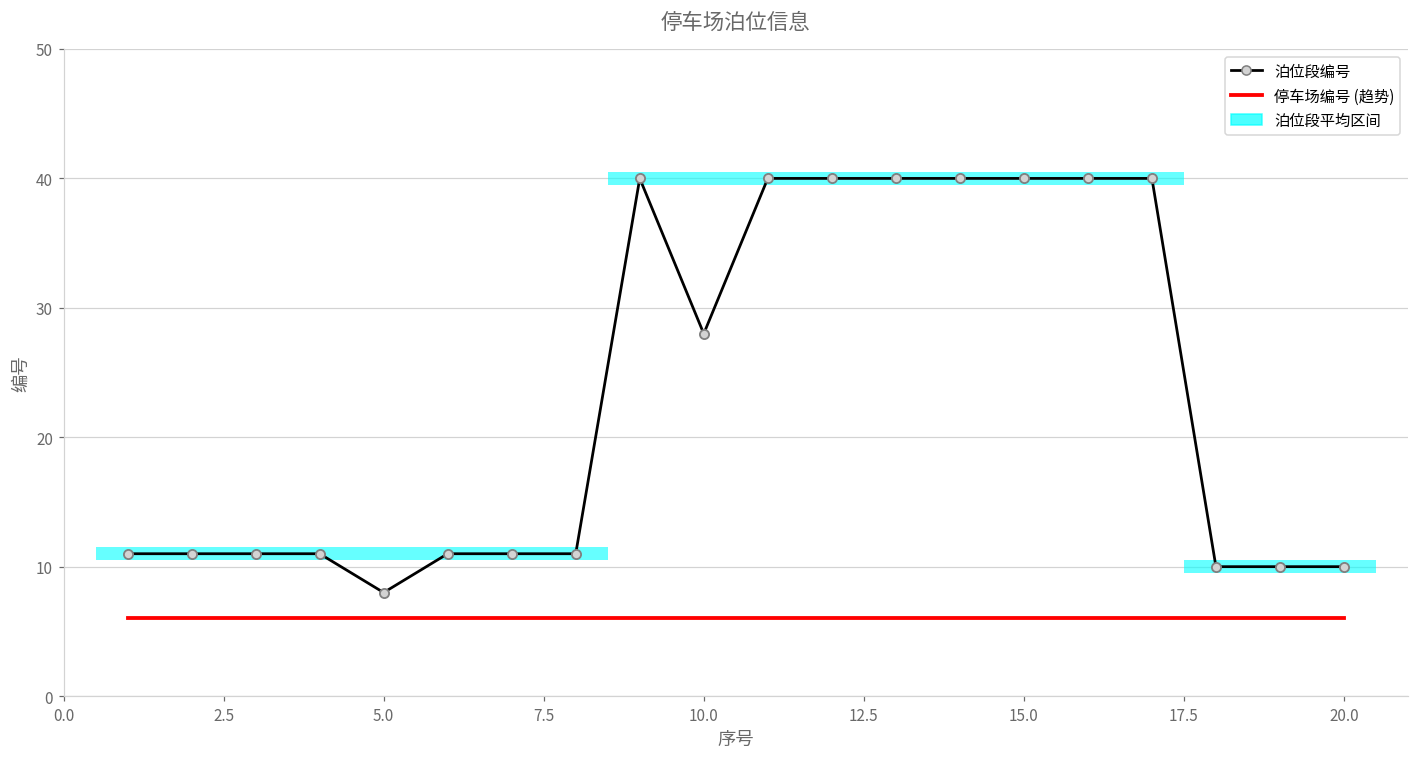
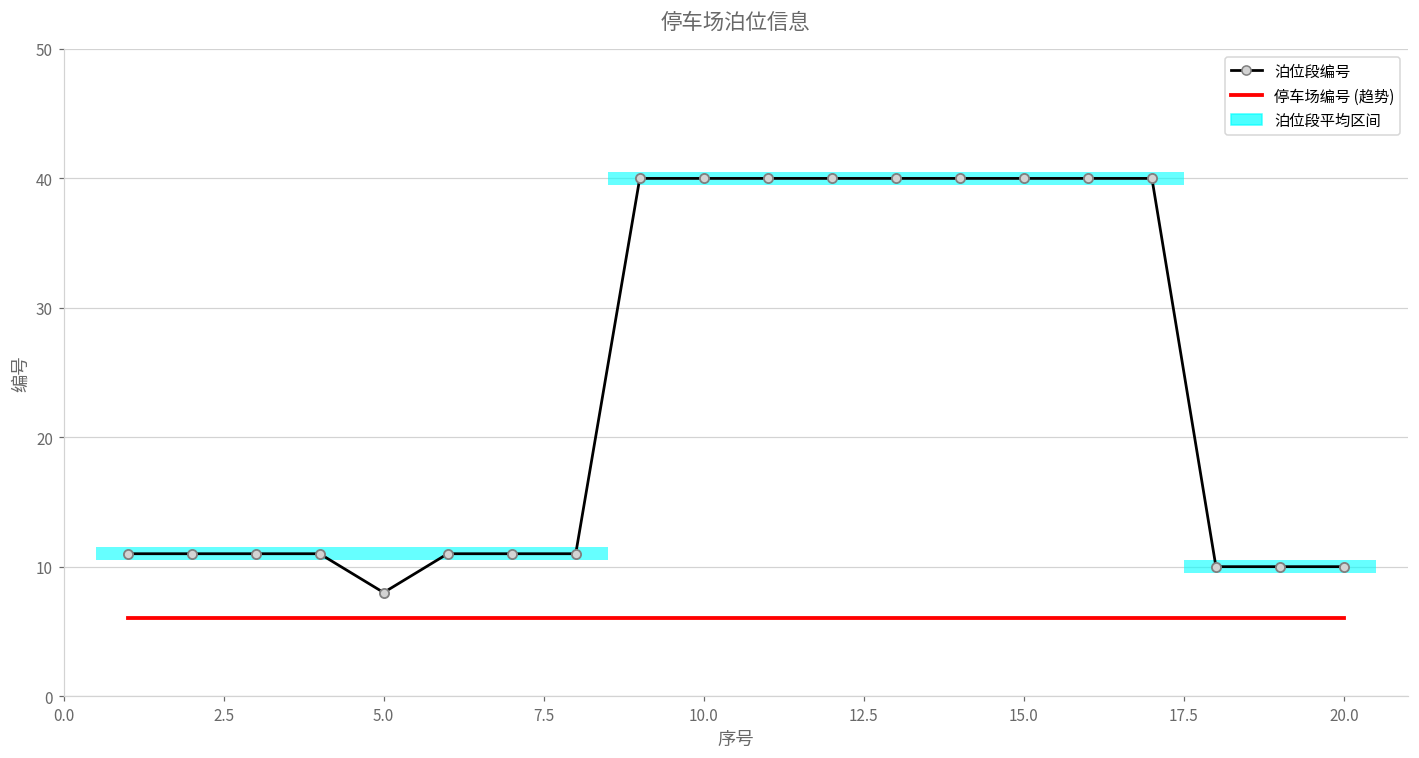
  {
    "泊位段编号": {
      "5.0": 8,
-     "10.0": 28,
+     "10.0": 40,
      "15.0": 40,
      "20.0": 10
    },
    "停车场编号 (趋势)": {
      "5.0": 6,
      "10.0": 6,
      "15.0": 6,
      "20.0": 6
    }
  }
